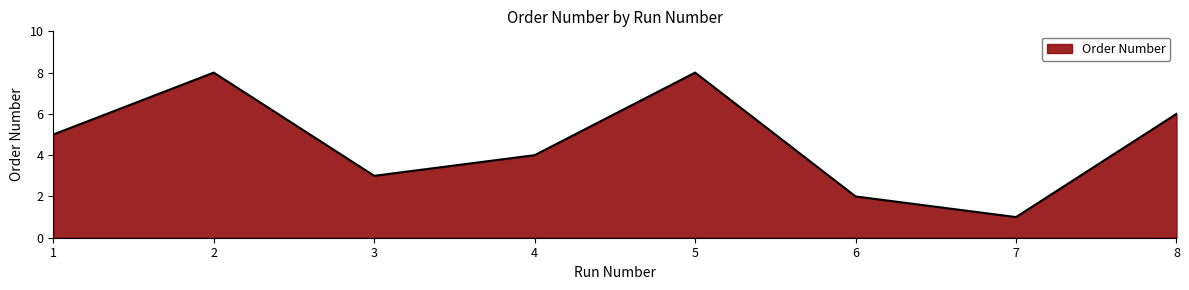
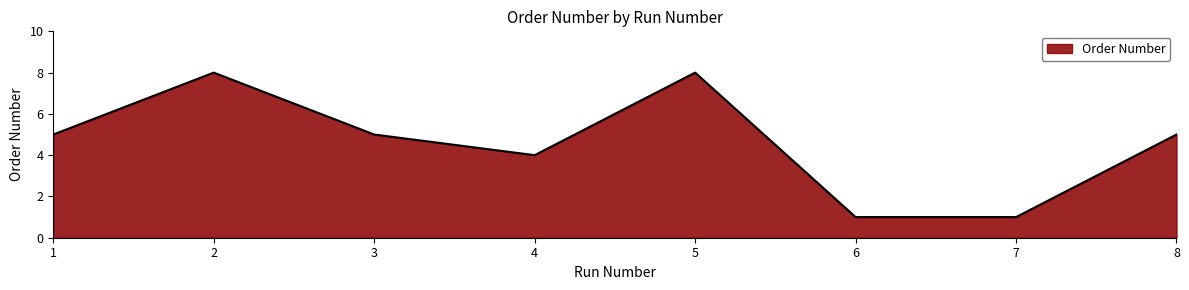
  {
    "1": 5,
    "2": 8,
-   "3": 3,
+   "3": 5,
    "4": 4,
    "5": 8,
-   "6": 2,
+   "6": 1,
    "7": 1,
-   "8": 6
+   "8": 5
  }
